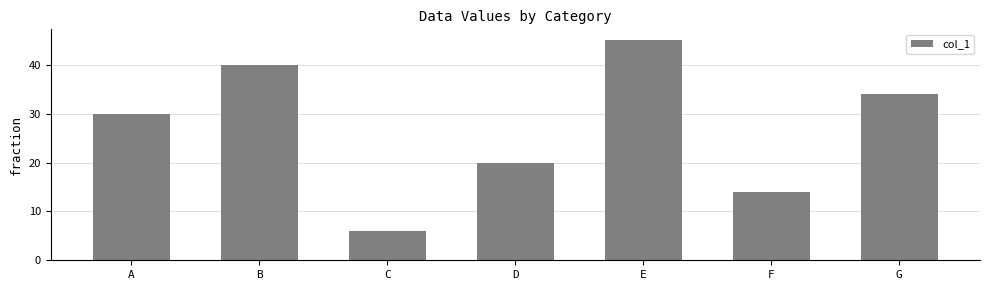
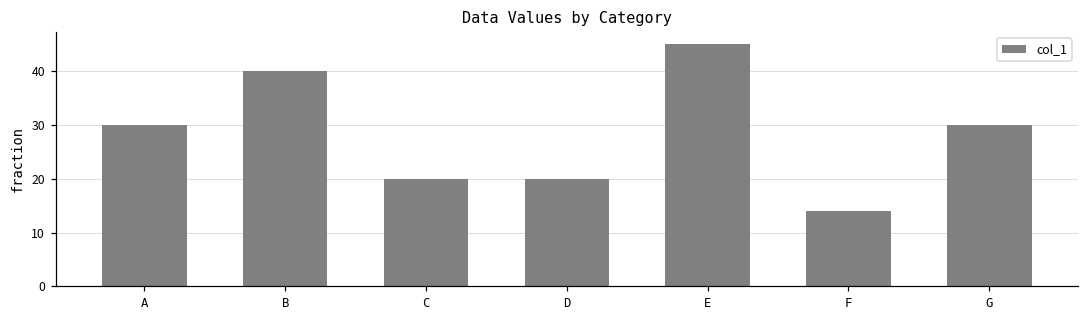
  {
    "A": 30,
    "B": 40,
-   "C": 6,
+   "C": 20,
    "D": 20,
    "E": 45,
    "F": 14,
-   "G": 34
+   "G": 30
  }
